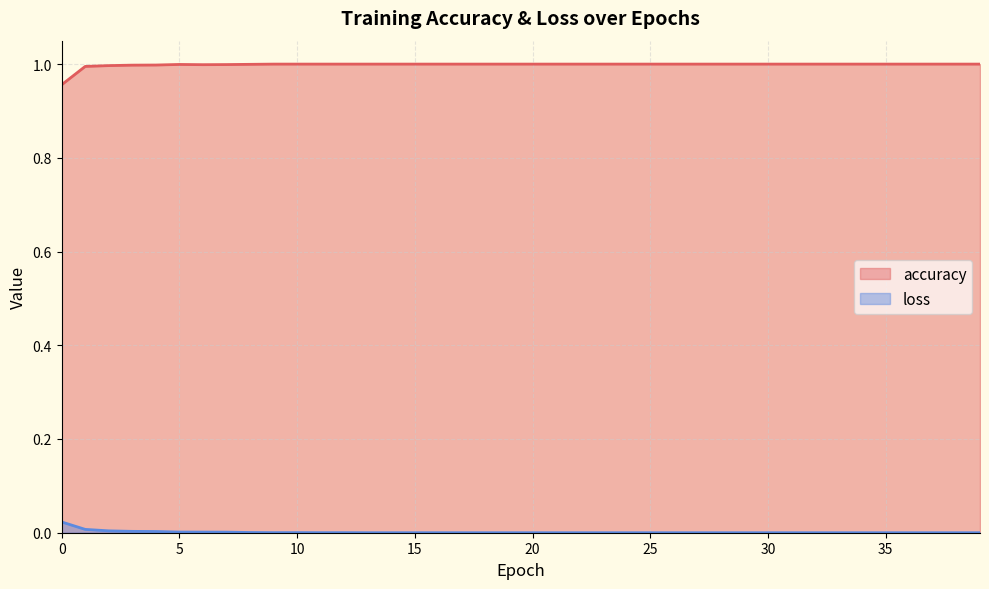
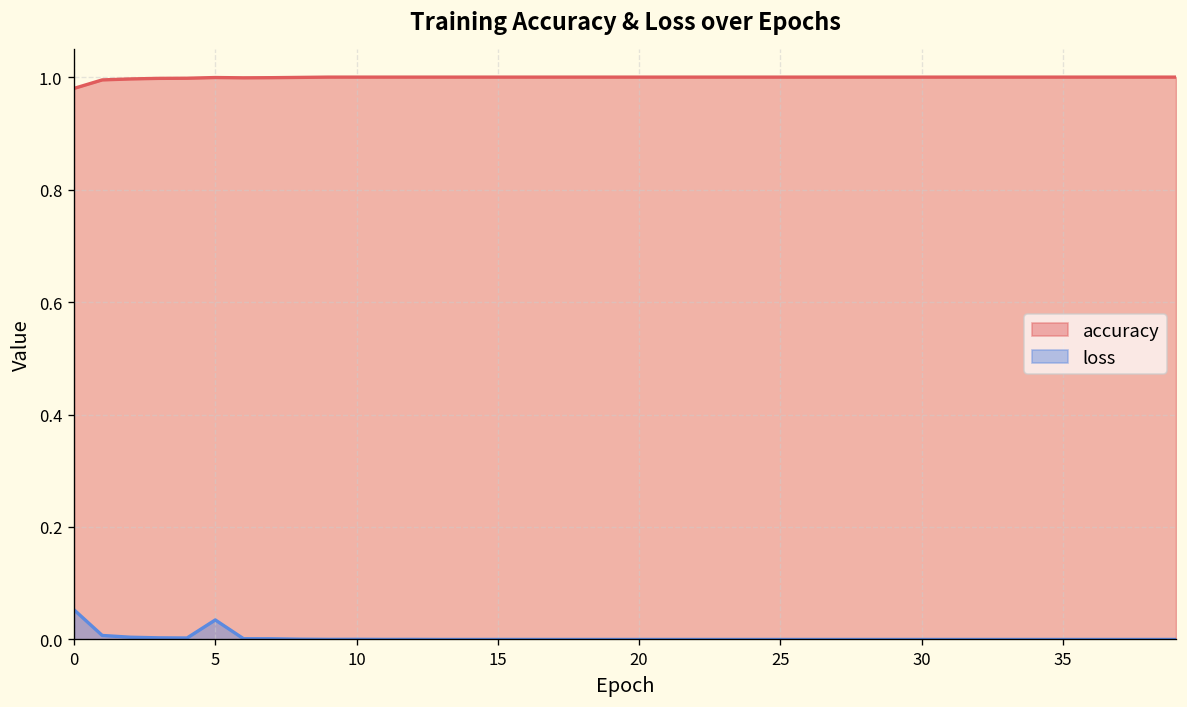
  {
    "accuracy": {
-     "0": 0.96,
+     "0": 0.98,
      "5": 1.00,
      "10": 1.00,
      "15": 1.00,
      "20": 1.00,
      "25": 1.00,
      "30": 1.00,
      "35": 1.00
    },
    "loss": {
-     "0": 0.02,
-     "5": 0.00,
+     "0": 0.05,
+     "5": 0.03,
      "10": 0.00,
      "15": 0.00,
      "20": 0.00,
      "25": 0.00,
      "30": 0.00,
      "35": 0.00
    }
  }
